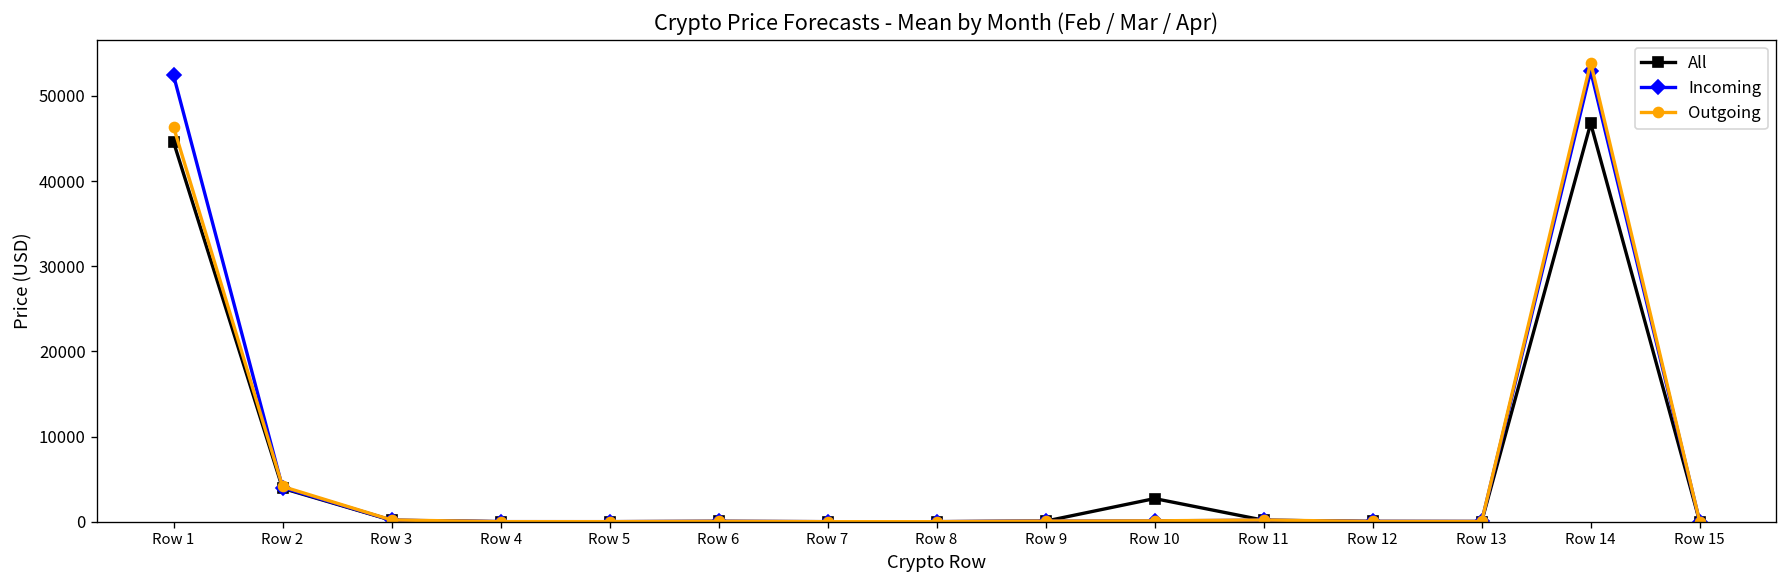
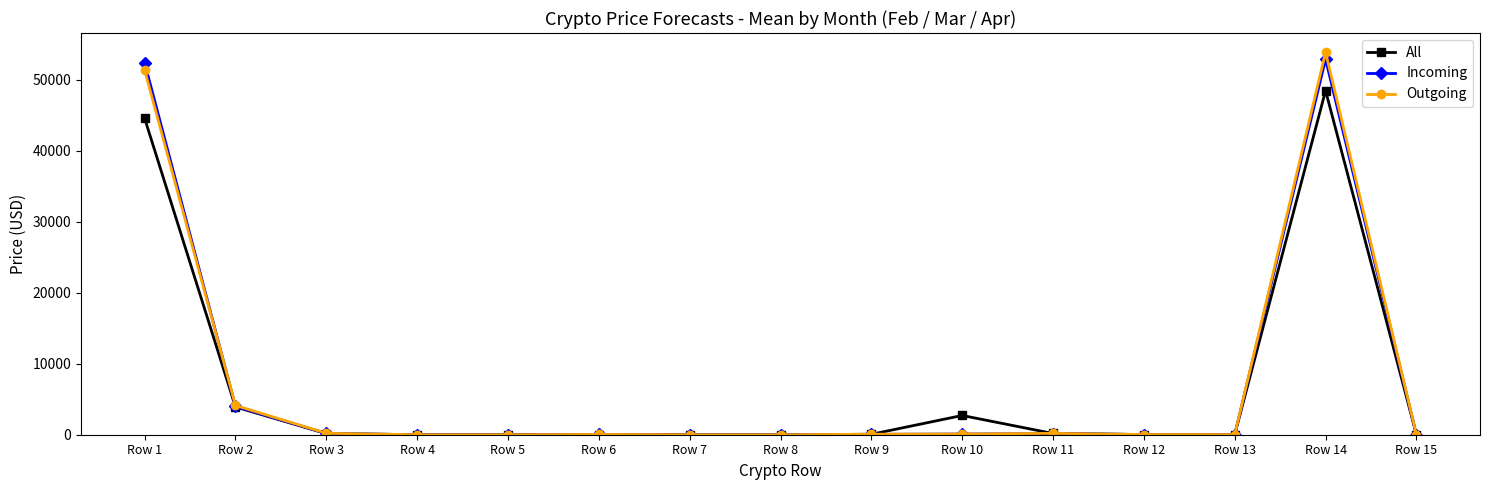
  {
    "All": {
      "Row 1": 45000,
      "Row 10": 3000,
-     "Row 14": 47000
+     "Row 14": 48000
    },
    "Incoming": {
      "Row 1": 52000,
      "Row 14": 53000
    },
    "Outgoing": {
-     "Row 1": 46000,
+     "Row 1": 51000,
      "Row 14": 54000
    }
  }
